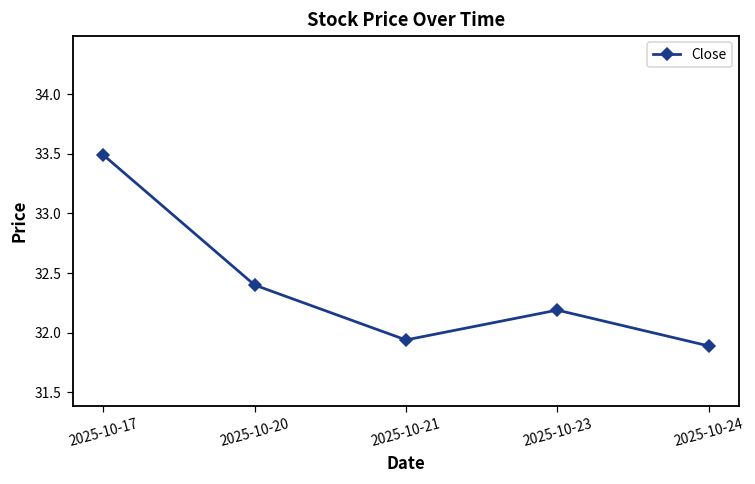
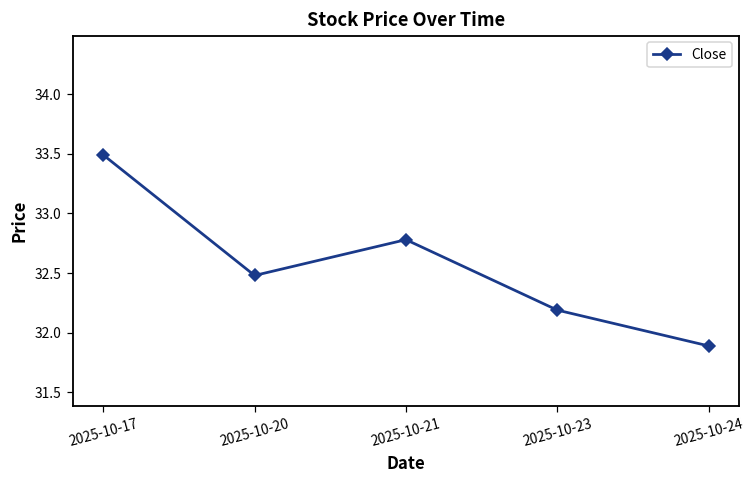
  {
    "2025-10-17": 33.49,
-   "2025-10-20": 32.40,
-   "2025-10-21": 31.94,
+   "2025-10-20": 32.48,
+   "2025-10-21": 32.78,
    "2025-10-23": 32.19,
    "2025-10-24": 31.89
  }
